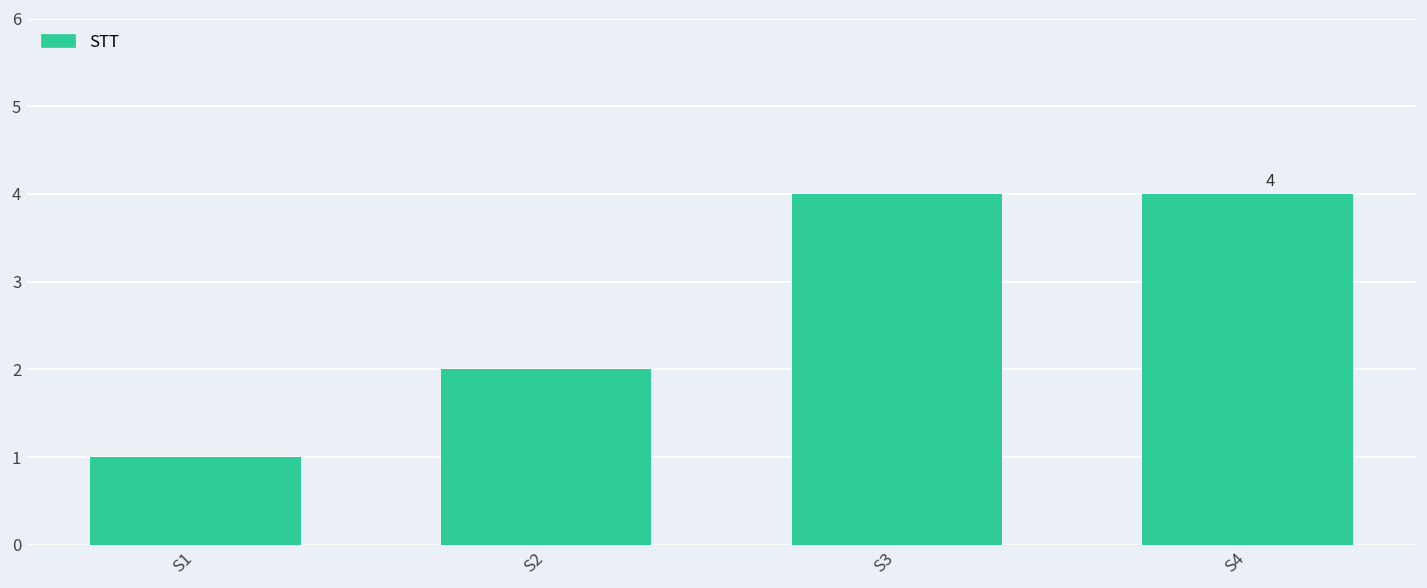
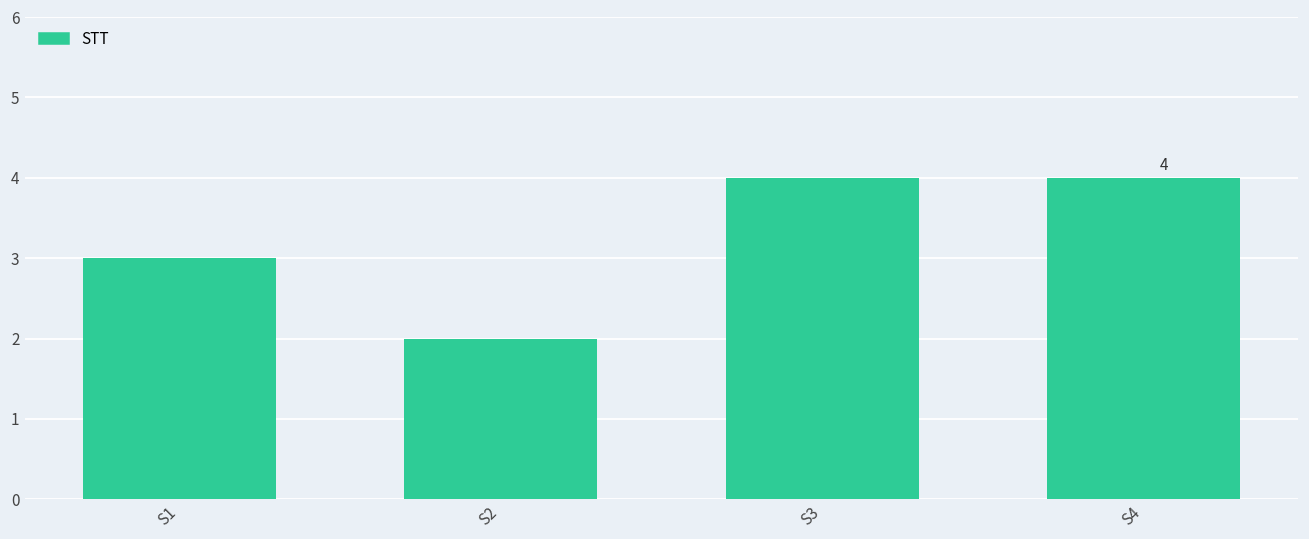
  {
-   "S1": 1,
+   "S1": 3,
    "S2": 2,
    "S3": 4
  }
